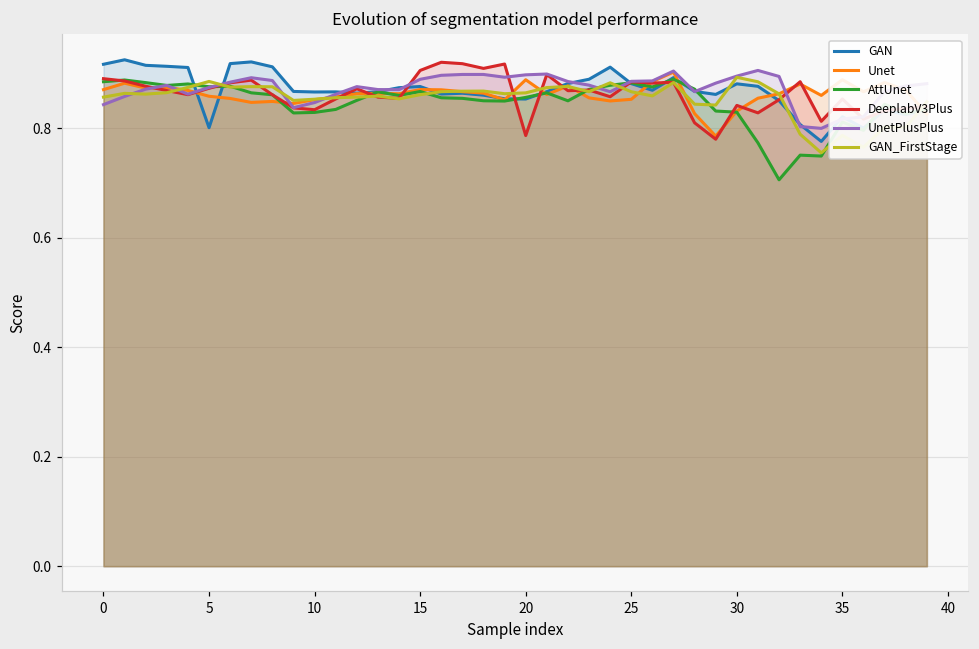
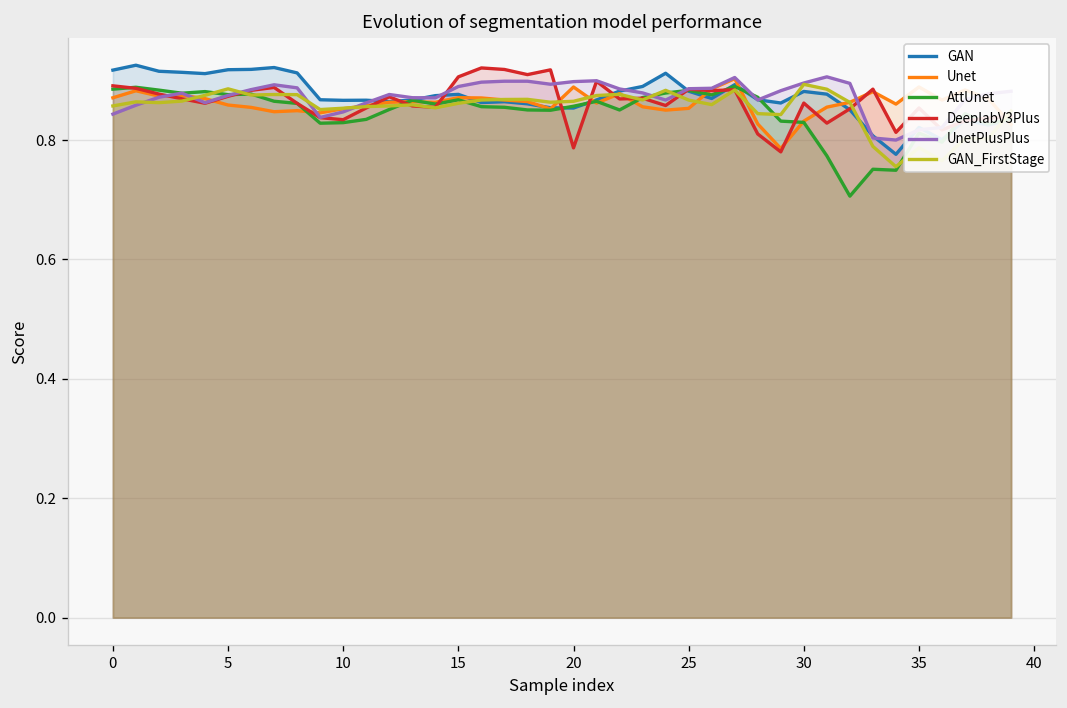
  {
    "GAN": {
      "0": 0.92,
-     "5": 0.80,
+     "5": 0.92,
      "10": 0.87,
      "15": 0.88,
      "30": 0.88
    },
    "Unet": {
      "0": 0.87,
      "5": 0.86,
      "20": 0.89,
      "25": 0.85
    },
    "AttUnet": {
      "0": 0.89
    },
    "DeeplabV3Plus": {
      "0": 0.89,
      "15": 0.91,
      "20": 0.79,
-     "30": 0.84
+     "30": 0.86
    },
    "UnetPlusPlus": {
      "0": 0.84,
      "10": 0.85,
      "15": 0.89,
      "20": 0.90
    },
    "GAN_FirstStage": {
      "0": 0.86,
      "5": 0.89,
      "15": 0.86,
      "20": 0.86,
      "25": 0.87
    }
  }
